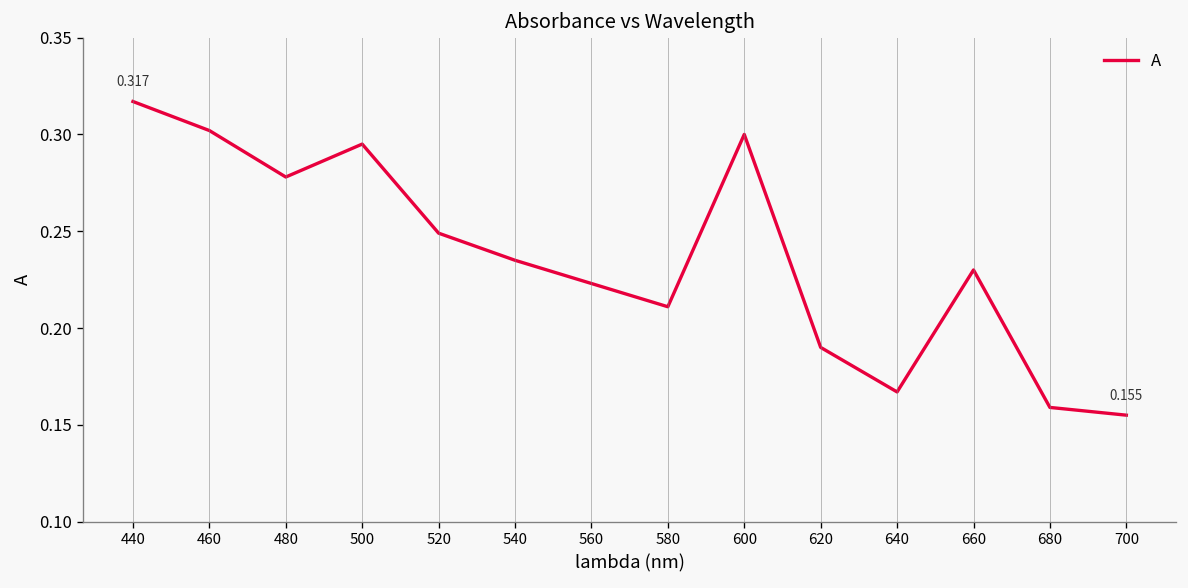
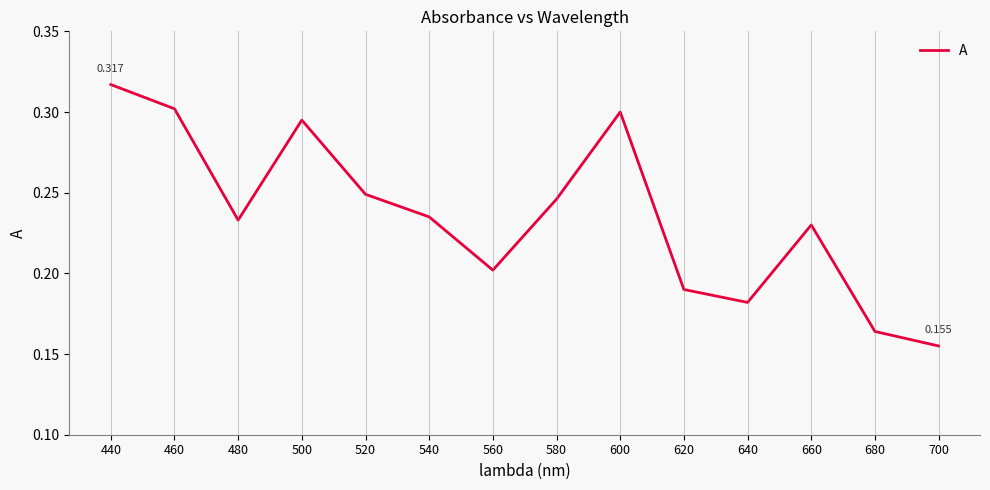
  {
    "460": 0.302,
-   "480": 0.278,
+   "480": 0.233,
    "500": 0.295,
    "520": 0.249,
    "540": 0.235,
-   "560": 0.223,
-   "580": 0.211,
+   "560": 0.202,
+   "580": 0.246,
    "600": 0.300,
    "620": 0.190,
-   "640": 0.167,
+   "640": 0.182,
    "660": 0.230,
-   "680": 0.159
+   "680": 0.164
  }
